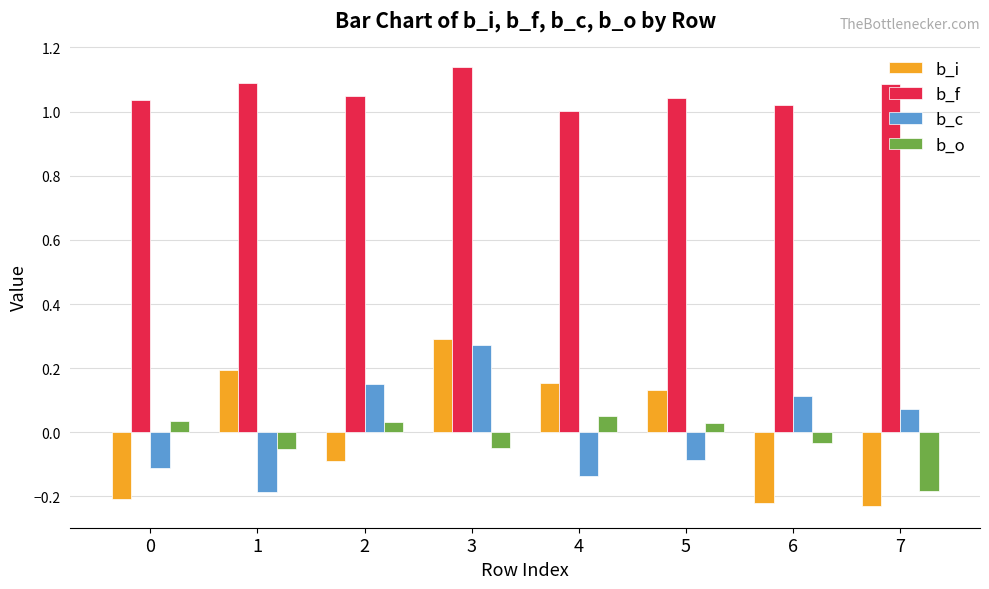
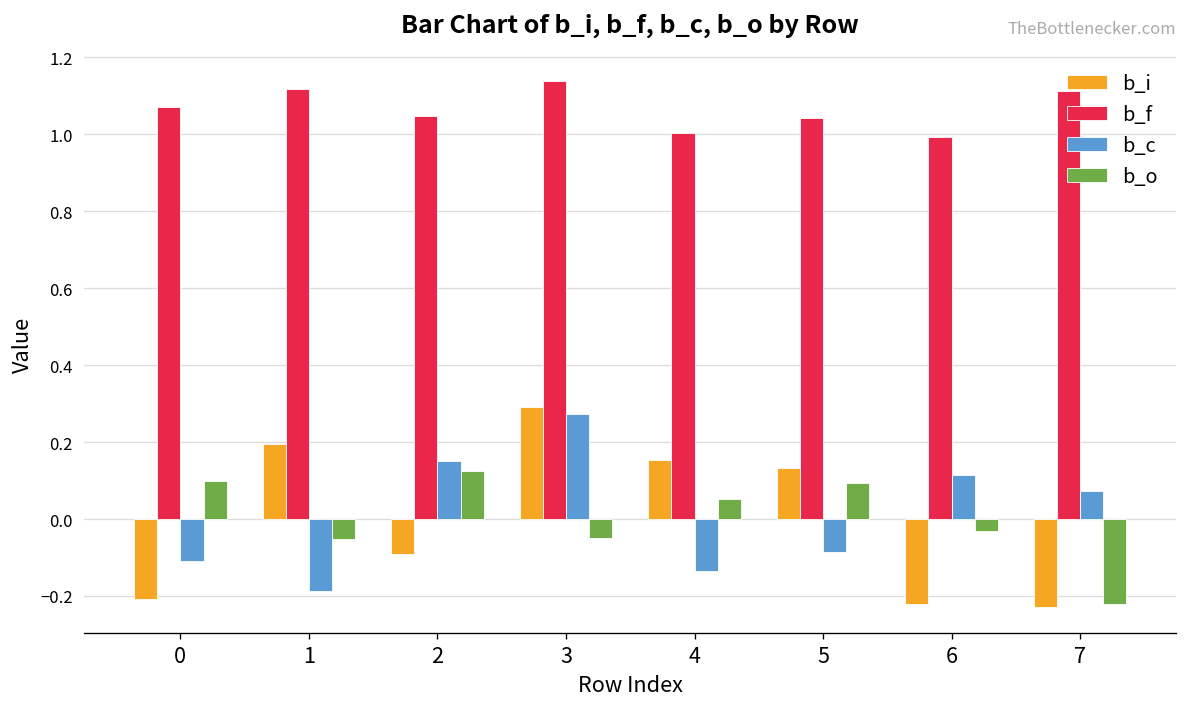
  {
    "b_i": {
      "0": -0.21,
      "1": 0.19,
      "2": -0.09,
      "3": 0.29,
      "4": 0.15,
      "5": 0.13,
      "6": -0.22,
      "7": -0.23
    },
    "b_f": {
-     "0": 1.04,
-     "1": 1.09,
+     "0": 1.07,
+     "1": 1.12,
      "2": 1.05,
      "3": 1.14,
      "4": 1.00,
      "5": 1.04,
-     "6": 1.02,
-     "7": 1.09
+     "6": 0.99,
+     "7": 1.11
    },
    "b_c": {
      "0": -0.11,
      "1": -0.19,
      "2": 0.15,
      "3": 0.27,
      "4": -0.14,
      "5": -0.09,
      "6": 0.11,
      "7": 0.07
    },
    "b_o": {
-     "0": 0.04,
+     "0": 0.10,
      "1": -0.05,
-     "2": 0.03,
+     "2": 0.12,
      "3": -0.05,
      "4": 0.05,
-     "5": 0.03,
+     "5": 0.09,
      "6": -0.03,
-     "7": -0.18
+     "7": -0.22
    }
  }
